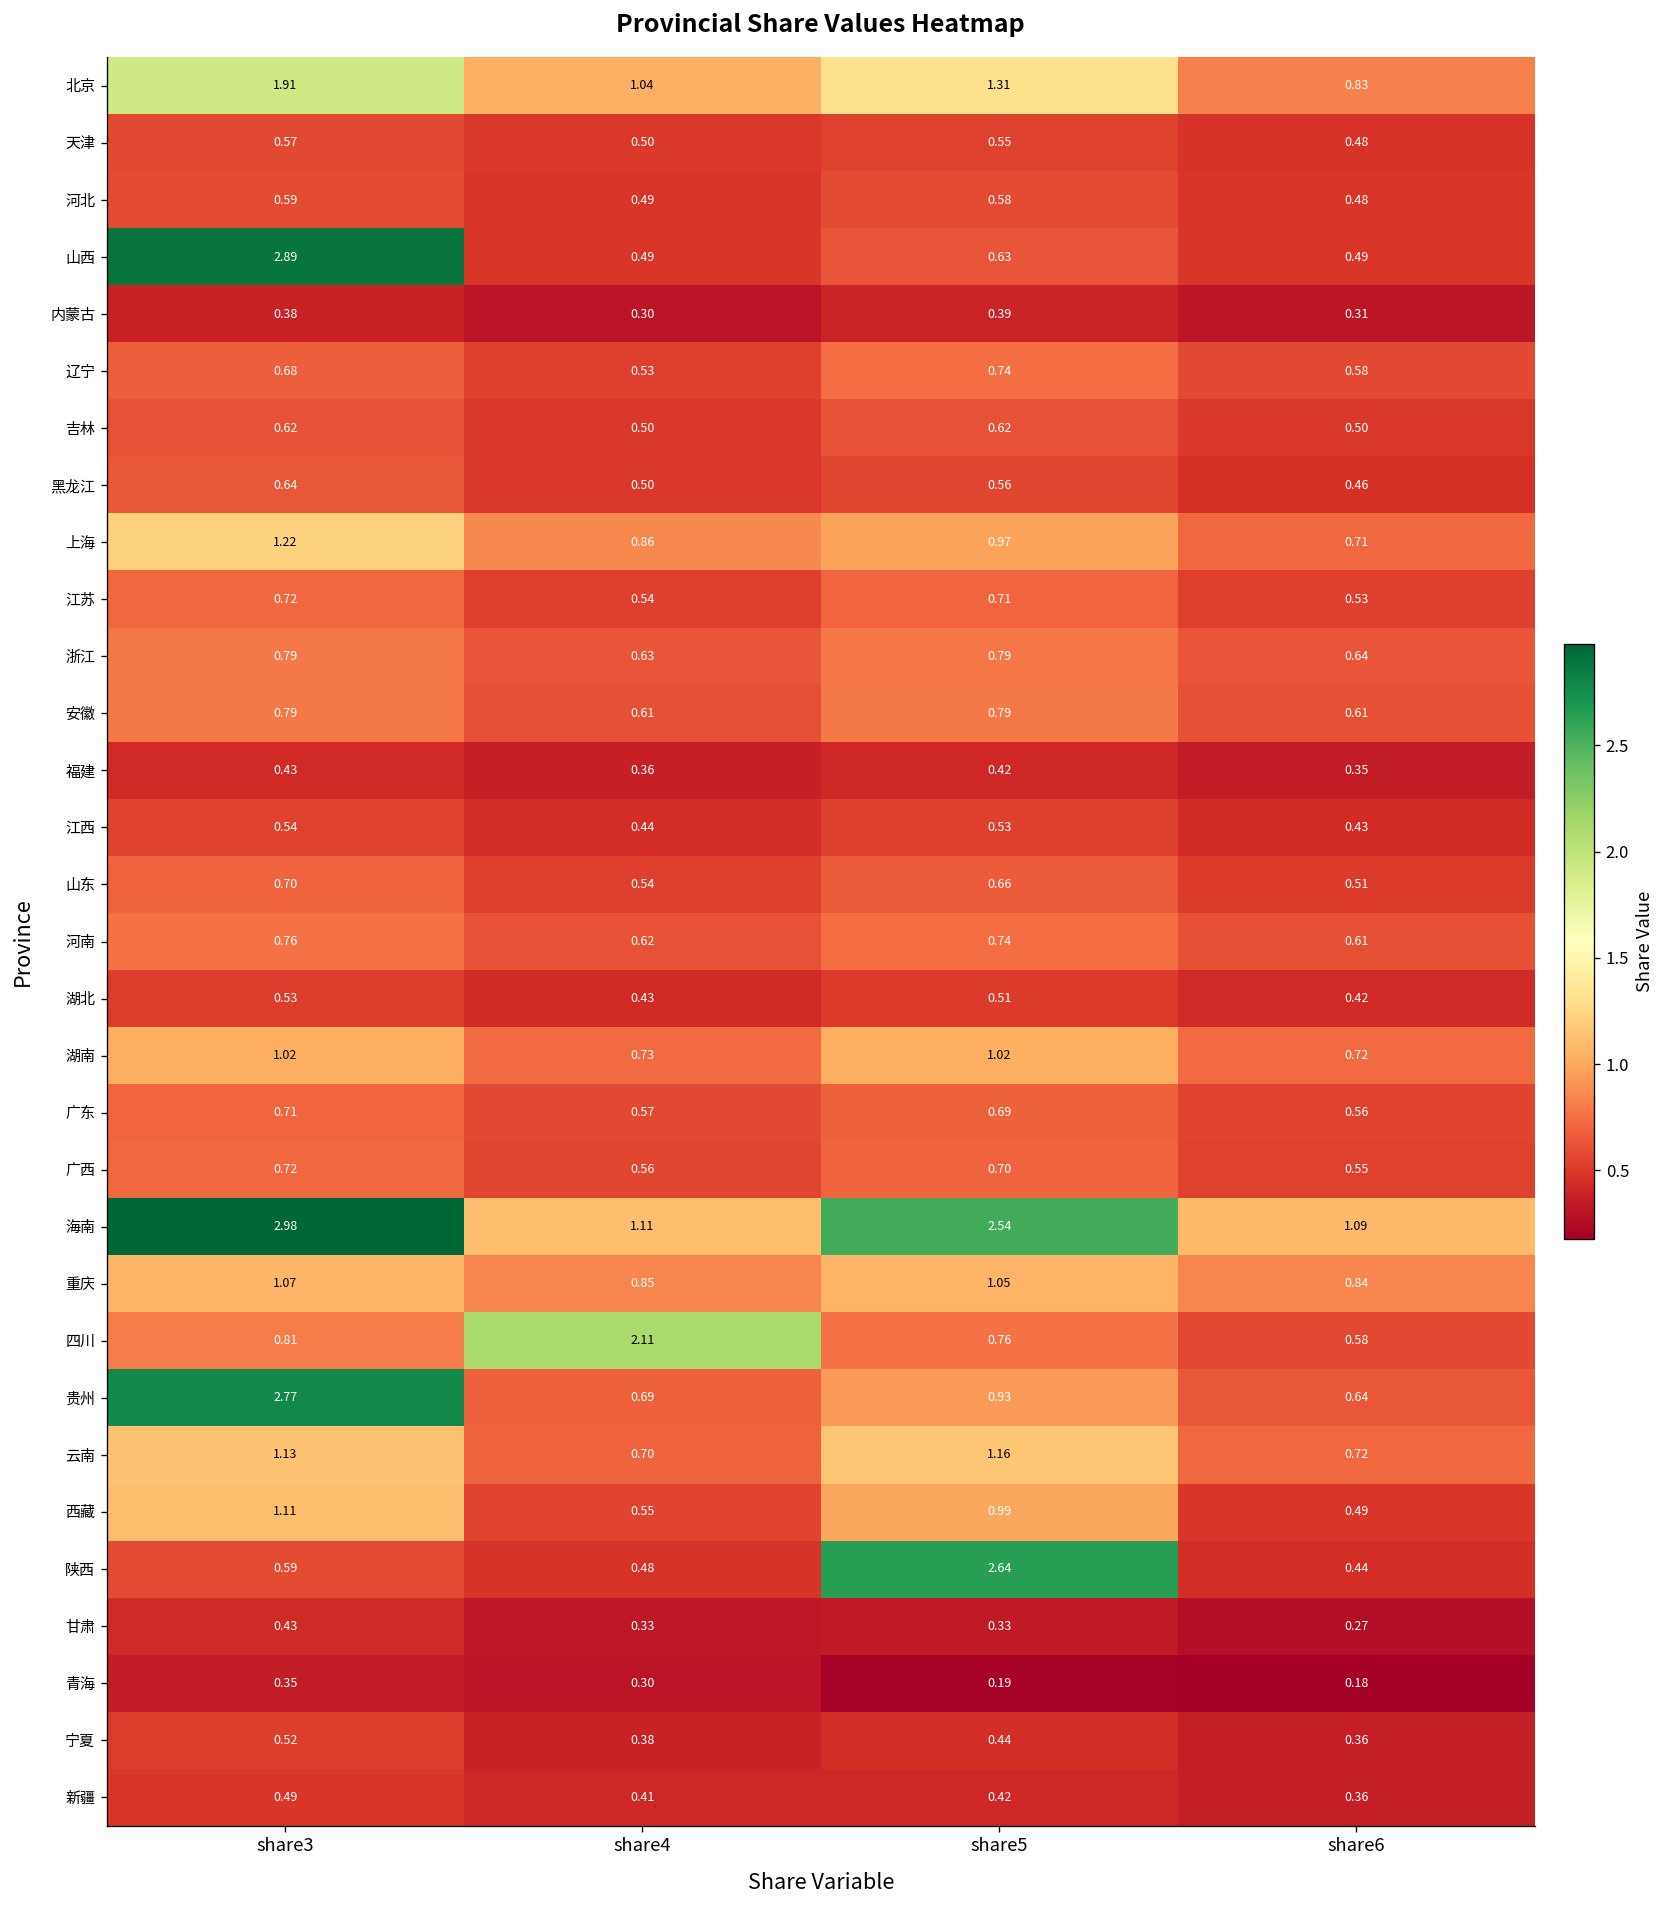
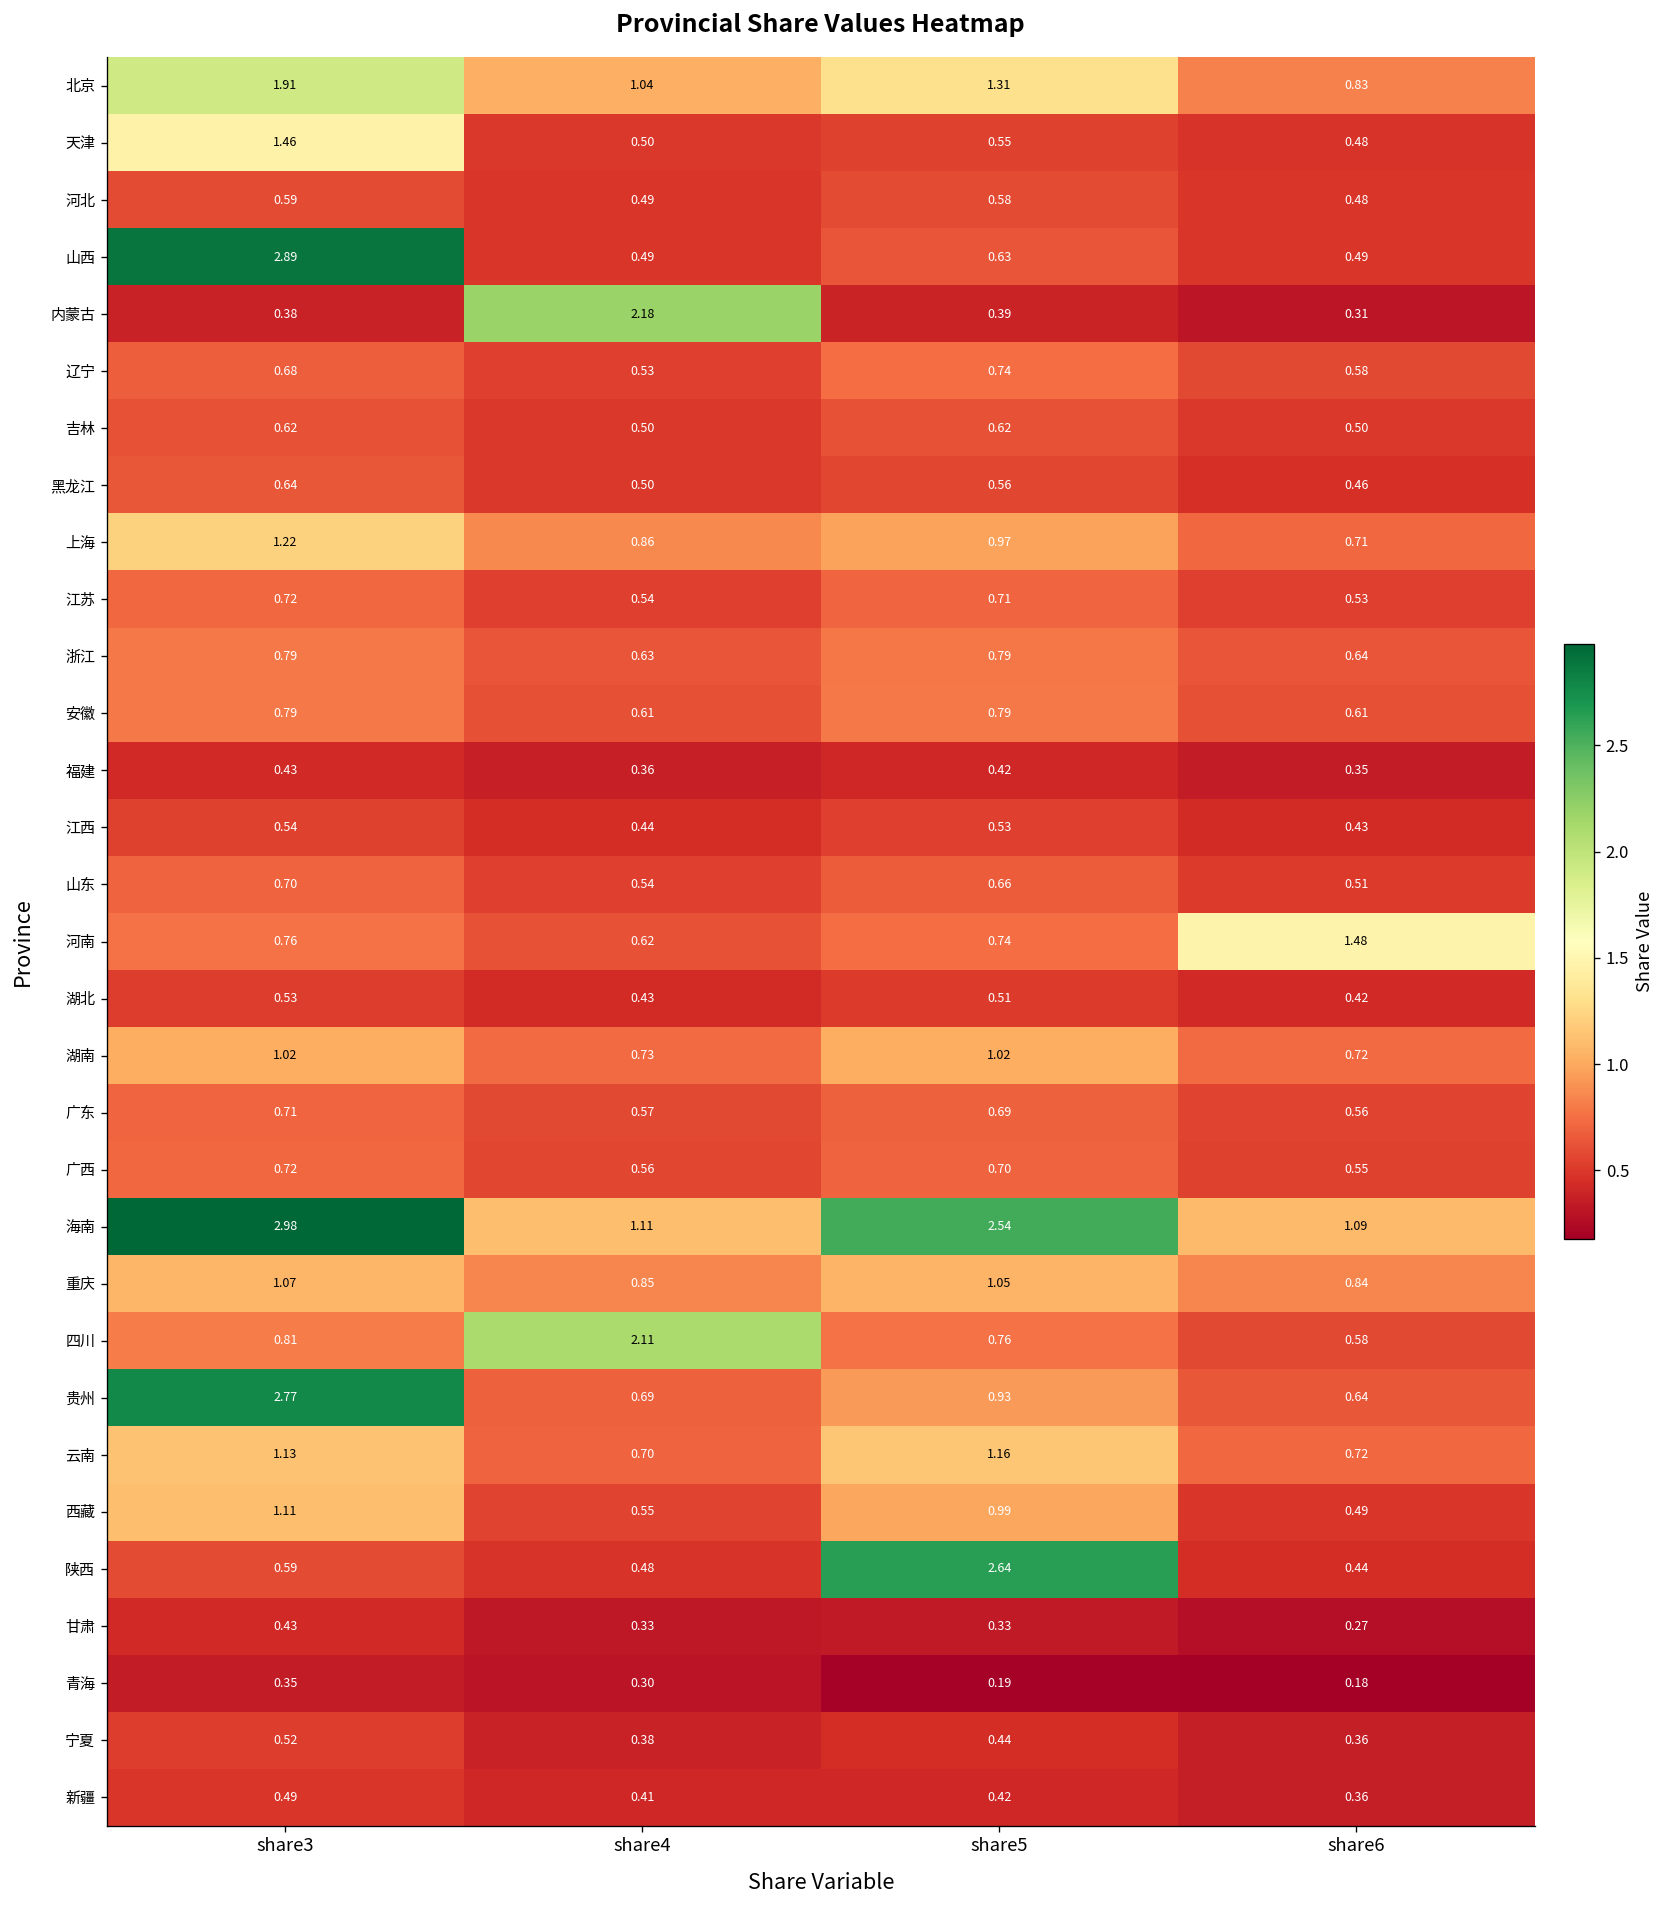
  {
    "北京": {
      "share3": 1.91,
      "share4": 1.04,
      "share5": 1.31,
      "share6": 0.83
    },
    "天津": {
-     "share3": 0.57,
+     "share3": 1.46,
      "share4": 0.50,
      "share5": 0.55,
      "share6": 0.48
    },
    "河北": {
      "share3": 0.59,
      "share4": 0.49,
      "share5": 0.58,
      "share6": 0.48
    },
    "山西": {
      "share3": 2.89,
      "share4": 0.49,
      "share5": 0.63,
      "share6": 0.49
    },
    "内蒙古": {
      "share3": 0.38,
-     "share4": 0.30,
+     "share4": 2.18,
      "share5": 0.39,
      "share6": 0.31
    },
    "辽宁": {
      "share3": 0.68,
      "share4": 0.53,
      "share5": 0.74,
      "share6": 0.58
    },
    "吉林": {
      "share3": 0.62,
      "share4": 0.50,
      "share5": 0.62,
      "share6": 0.50
    },
    "黑龙江": {
      "share3": 0.64,
      "share4": 0.50,
      "share5": 0.56,
      "share6": 0.46
    },
    "上海": {
      "share3": 1.22,
      "share4": 0.86,
      "share5": 0.97,
      "share6": 0.71
    },
    "江苏": {
      "share3": 0.72,
      "share4": 0.54,
      "share5": 0.71,
      "share6": 0.53
    },
    "浙江": {
      "share3": 0.79,
      "share4": 0.63,
      "share5": 0.79,
      "share6": 0.64
    },
    "安徽": {
      "share3": 0.79,
      "share4": 0.61,
      "share5": 0.79,
      "share6": 0.61
    },
    "福建": {
      "share3": 0.43,
      "share4": 0.36,
      "share5": 0.42,
      "share6": 0.35
    },
    "江西": {
      "share3": 0.54,
      "share4": 0.44,
      "share5": 0.53,
      "share6": 0.43
    },
    "山东": {
      "share3": 0.70,
      "share4": 0.54,
      "share5": 0.66,
      "share6": 0.51
    },
    "河南": {
      "share3": 0.76,
      "share4": 0.62,
      "share5": 0.74,
-     "share6": 0.61
+     "share6": 1.48
    },
    "湖北": {
      "share3": 0.53,
      "share4": 0.43,
      "share5": 0.51,
      "share6": 0.42
    },
    "湖南": {
      "share3": 1.02,
      "share4": 0.73,
      "share5": 1.02,
      "share6": 0.72
    },
    "广东": {
      "share3": 0.71,
      "share4": 0.57,
      "share5": 0.69,
      "share6": 0.56
    },
    "广西": {
      "share3": 0.72,
      "share4": 0.56,
      "share5": 0.70,
      "share6": 0.55
    },
    "海南": {
      "share3": 2.98,
      "share4": 1.11,
      "share5": 2.54,
      "share6": 1.09
    },
    "重庆": {
      "share3": 1.07,
      "share4": 0.85,
      "share5": 1.05,
      "share6": 0.84
    },
    "四川": {
      "share3": 0.81,
      "share4": 2.11,
      "share5": 0.76,
      "share6": 0.58
    },
    "贵州": {
      "share3": 2.77,
      "share4": 0.69,
      "share5": 0.93,
      "share6": 0.64
    },
    "云南": {
      "share3": 1.13,
      "share4": 0.70,
      "share5": 1.16,
      "share6": 0.72
    },
    "西藏": {
      "share3": 1.11,
      "share4": 0.55,
      "share5": 0.99,
      "share6": 0.49
    },
    "陕西": {
      "share3": 0.59,
      "share4": 0.48,
      "share5": 2.64,
      "share6": 0.44
    },
    "甘肃": {
      "share3": 0.43,
      "share4": 0.33,
      "share5": 0.33,
      "share6": 0.27
    },
    "青海": {
      "share3": 0.35,
      "share4": 0.30,
      "share5": 0.19,
      "share6": 0.18
    },
    "宁夏": {
      "share3": 0.52,
      "share4": 0.38,
      "share5": 0.44,
      "share6": 0.36
    },
    "新疆": {
      "share3": 0.49,
      "share4": 0.41,
      "share5": 0.42,
      "share6": 0.36
    }
  }
